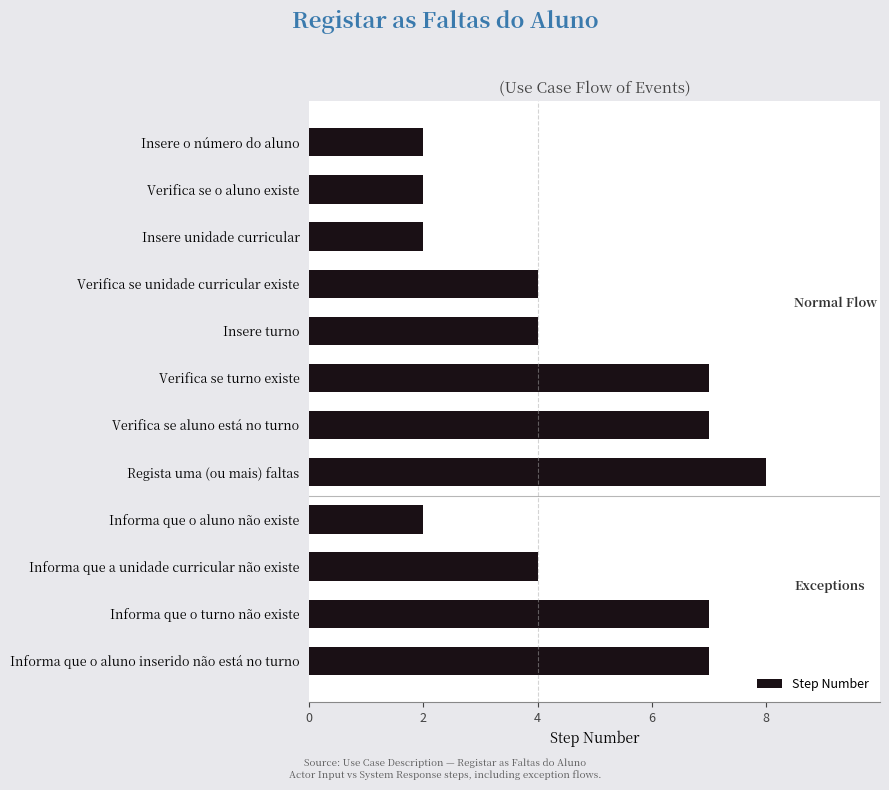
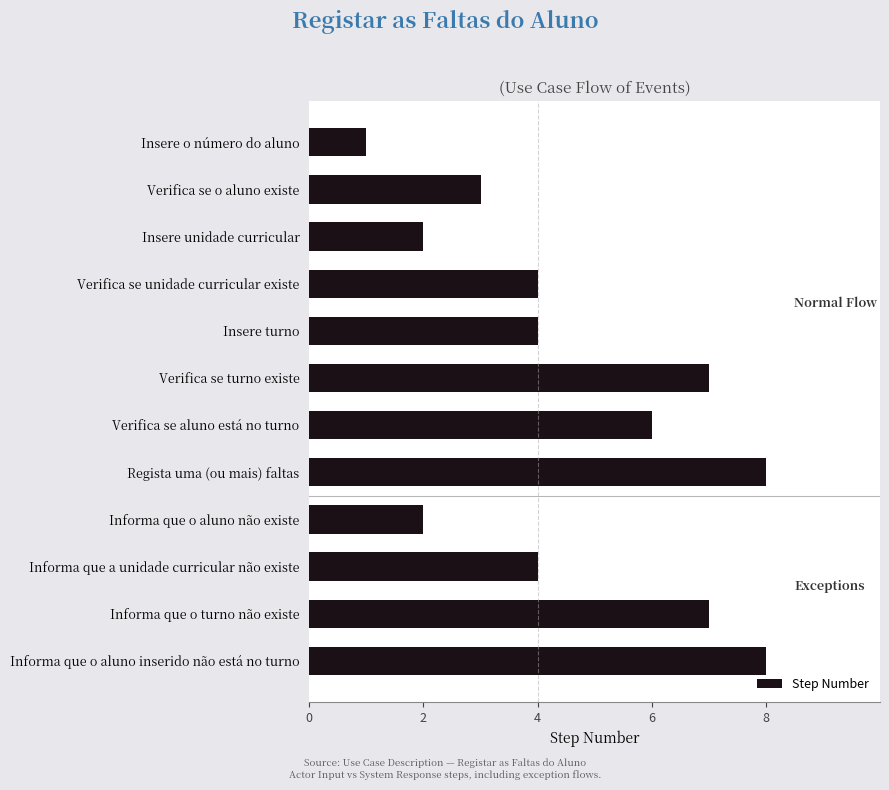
  {
-   "Insere o número do aluno": 2,
-   "Verifica se o aluno existe": 2,
+   "Insere o número do aluno": 1,
+   "Verifica se o aluno existe": 3,
    "Insere unidade curricular": 2,
    "Verifica se unidade curricular existe": 4,
    "Insere turno": 4,
    "Verifica se turno existe": 7,
-   "Verifica se aluno está no turno": 7,
+   "Verifica se aluno está no turno": 6,
    "Regista uma (ou mais) faltas": 8,
    "Informa que o aluno não existe": 2,
    "Informa que a unidade curricular não existe": 4,
    "Informa que o turno não existe": 7,
-   "Informa que o aluno inserido não está no turno": 7
+   "Informa que o aluno inserido não está no turno": 8
  }
